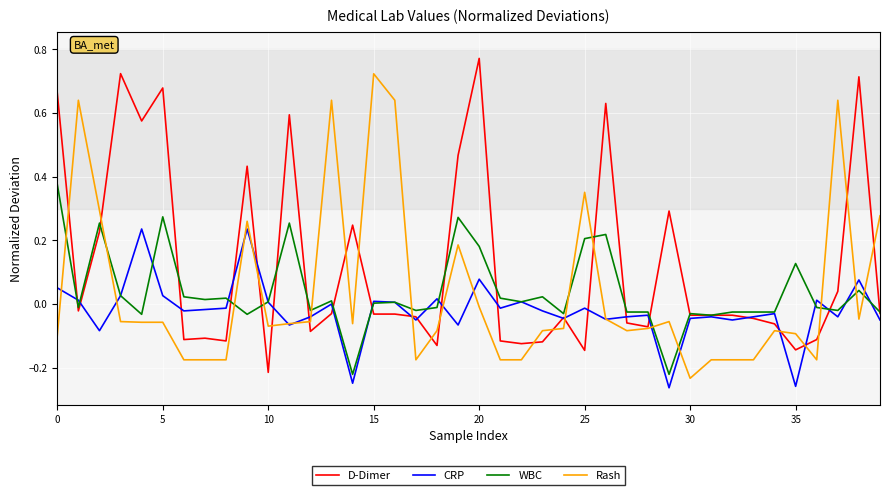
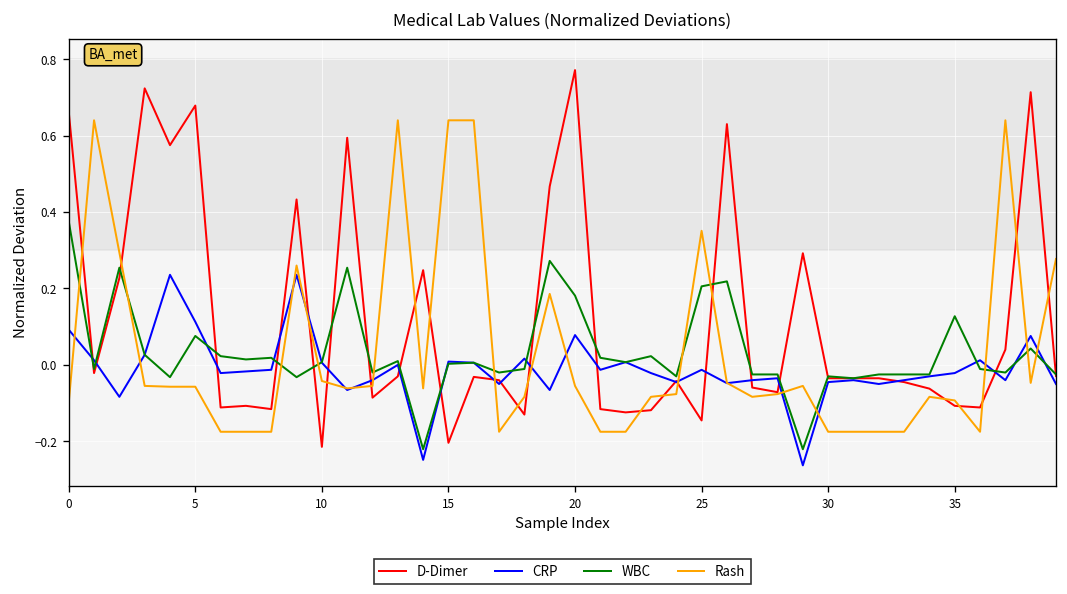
  {
    "D-Dimer": {
      "0": 0.66,
      "5": 0.68,
      "10": -0.21,
-     "15": -0.03,
+     "15": -0.20,
      "20": 0.77,
      "25": -0.15,
-     "35": -0.14
+     "35": -0.11
    },
    "CRP": {
-     "0": 0.05,
-     "5": 0.03,
+     "0": 0.09,
+     "5": 0.11,
      "20": 0.08,
      "25": -0.01,
      "30": -0.05,
-     "35": -0.26
+     "35": -0.02
    },
    "WBC": {
      "0": 0.38,
-     "5": 0.27,
+     "5": 0.08,
      "20": 0.18,
      "25": 0.21,
      "35": 0.13
    },
    "Rash": {
      "0": -0.10,
      "5": -0.06,
-     "10": -0.07,
-     "15": 0.72,
-     "20": -0.01,
+     "10": -0.04,
+     "15": 0.64,
+     "20": -0.06,
      "25": 0.35,
-     "30": -0.23,
+     "30": -0.18,
      "35": -0.09
    }
  }
